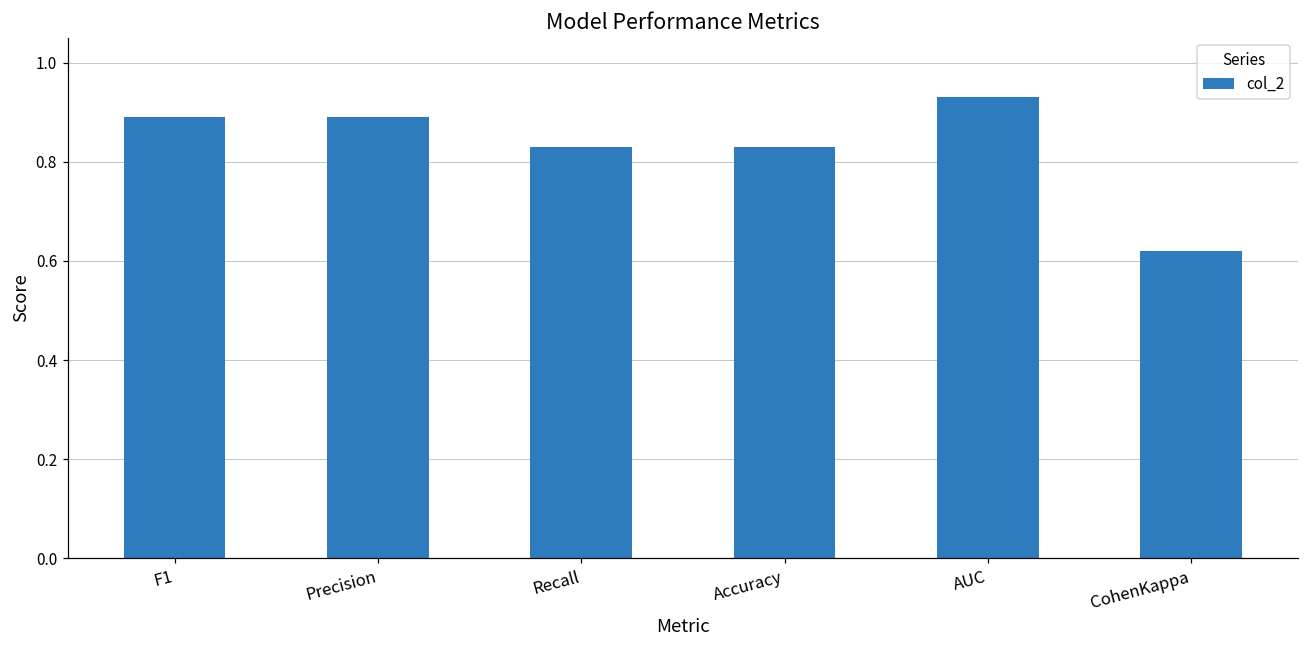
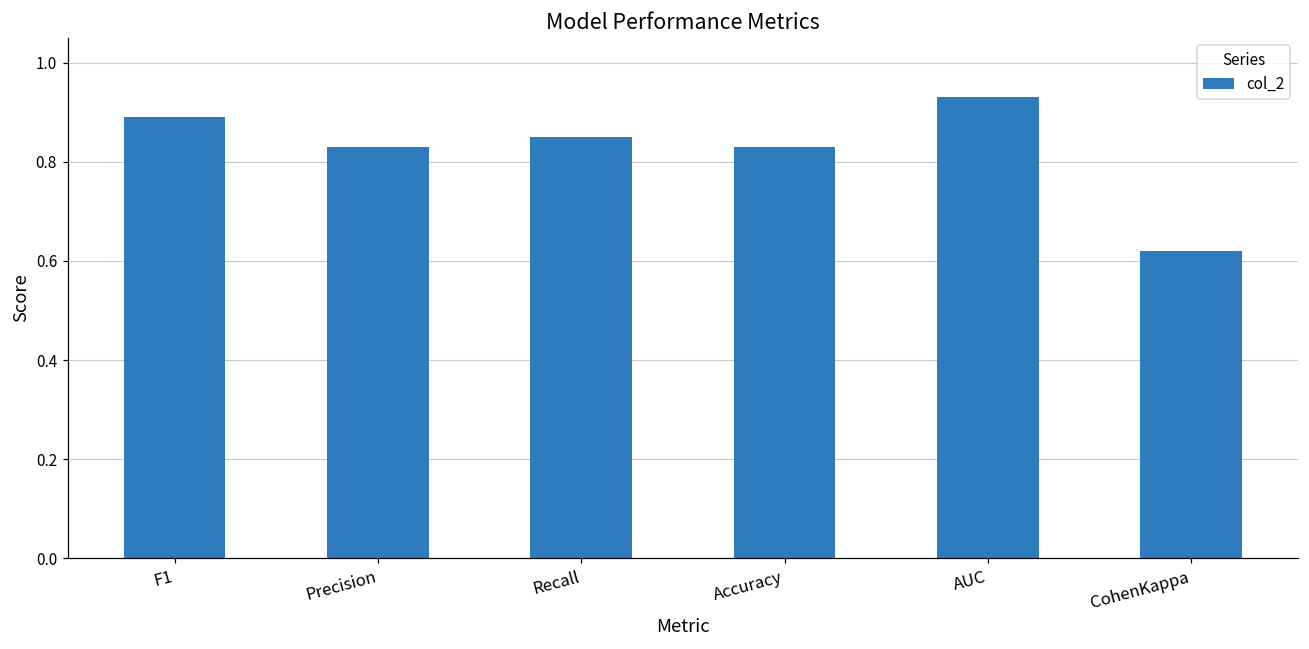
  {
    "F1": 0.89,
-   "Precision": 0.89,
-   "Recall": 0.83,
+   "Precision": 0.83,
+   "Recall": 0.85,
    "Accuracy": 0.83,
    "AUC": 0.93,
    "CohenKappa": 0.62
  }
